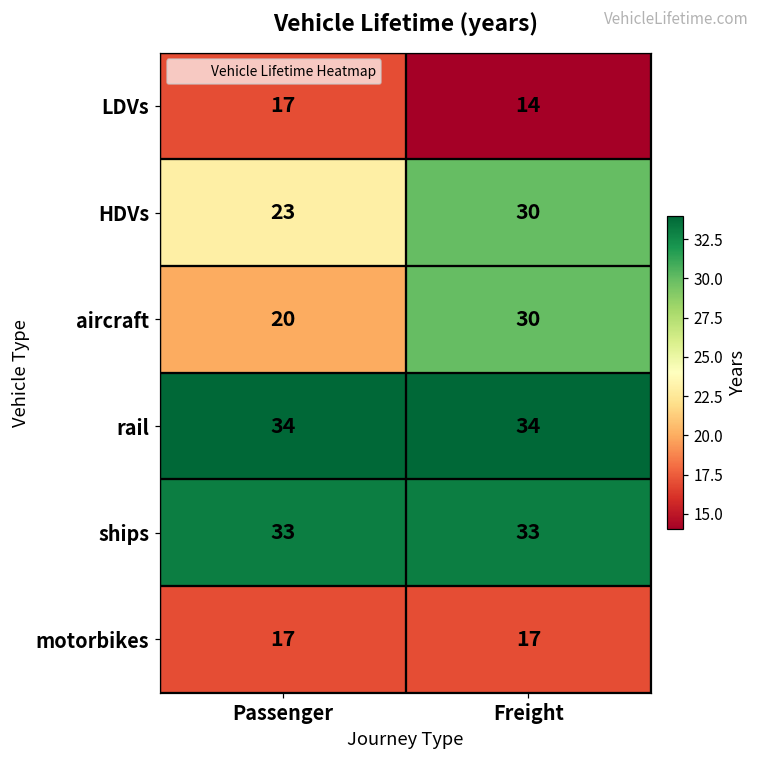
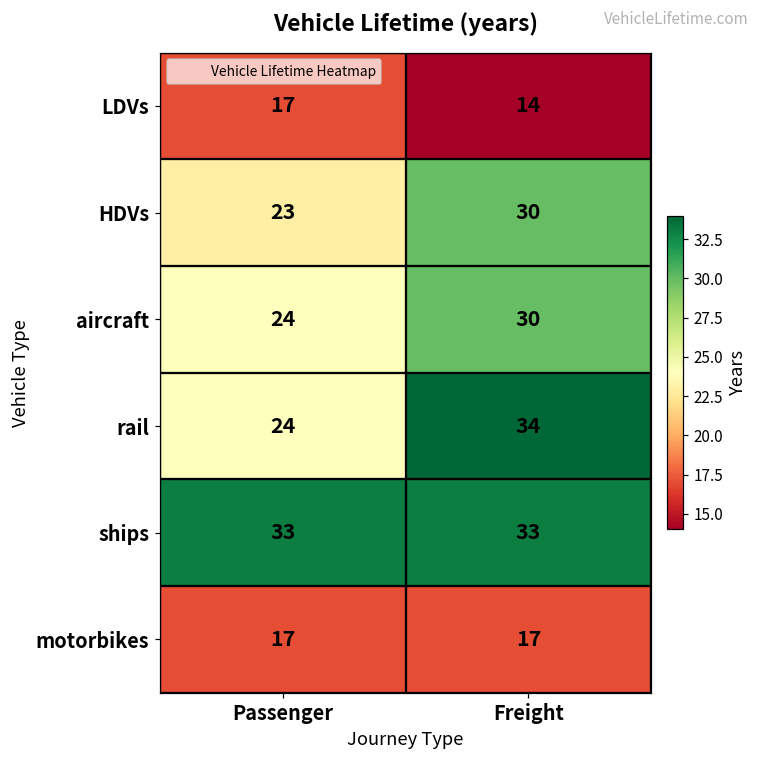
  {
    "LDVs": {
      "Passenger": 17,
      "Freight": 14
    },
    "HDVs": {
      "Passenger": 23,
      "Freight": 30
    },
    "aircraft": {
-     "Passenger": 20,
+     "Passenger": 24,
      "Freight": 30
    },
    "rail": {
-     "Passenger": 34,
+     "Passenger": 24,
      "Freight": 34
    },
    "ships": {
      "Passenger": 33,
      "Freight": 33
    },
    "motorbikes": {
      "Passenger": 17,
      "Freight": 17
    }
  }
